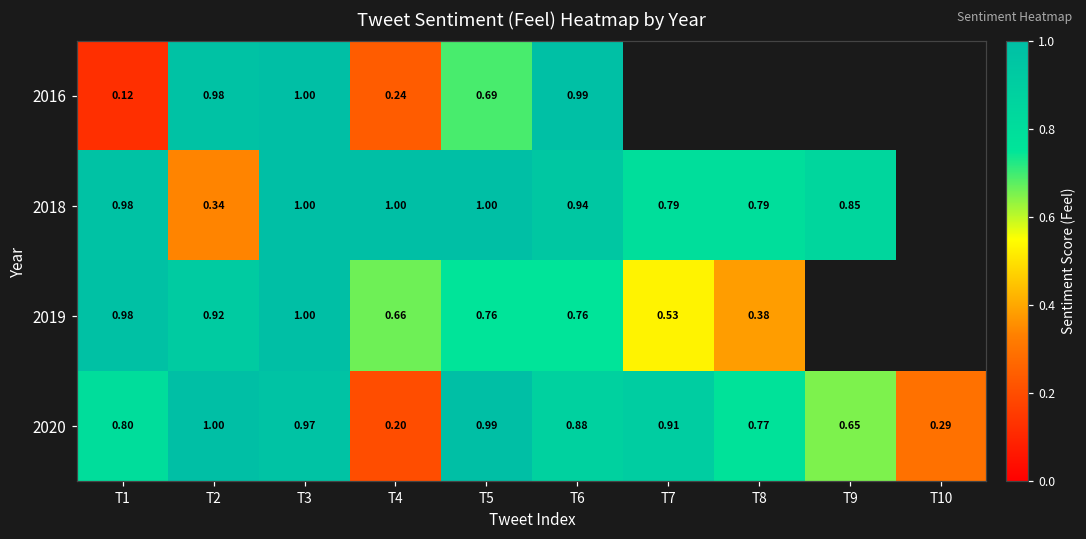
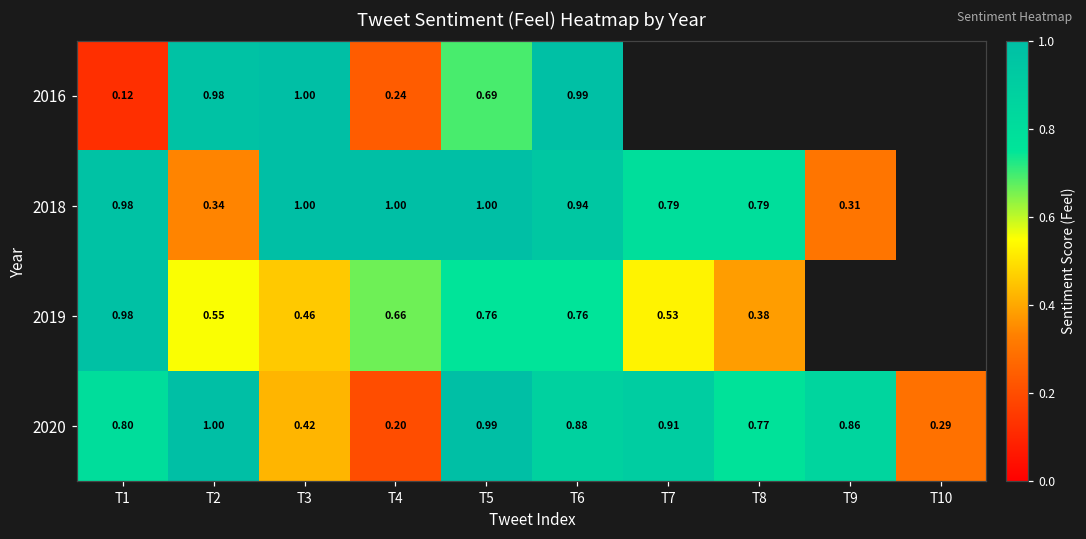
  {
    "2016": {
      "T1": 0.12,
      "T2": 0.98,
      "T3": 1.00,
      "T4": 0.24,
      "T5": 0.69,
      "T6": 0.99
    },
    "2018": {
      "T1": 0.98,
      "T2": 0.34,
      "T3": 1.00,
      "T4": 1.00,
      "T5": 1.00,
      "T6": 0.94,
      "T7": 0.79,
      "T8": 0.79,
-     "T9": 0.85
+     "T9": 0.31
    },
    "2019": {
      "T1": 0.98,
-     "T2": 0.92,
-     "T3": 1.00,
+     "T2": 0.55,
+     "T3": 0.46,
      "T4": 0.66,
      "T5": 0.76,
      "T6": 0.76,
      "T7": 0.53,
      "T8": 0.38
    },
    "2020": {
      "T1": 0.80,
      "T2": 1.00,
-     "T3": 0.97,
+     "T3": 0.42,
      "T4": 0.20,
      "T5": 0.99,
      "T6": 0.88,
      "T7": 0.91,
      "T8": 0.77,
-     "T9": 0.65,
+     "T9": 0.86,
      "T10": 0.29
    }
  }
